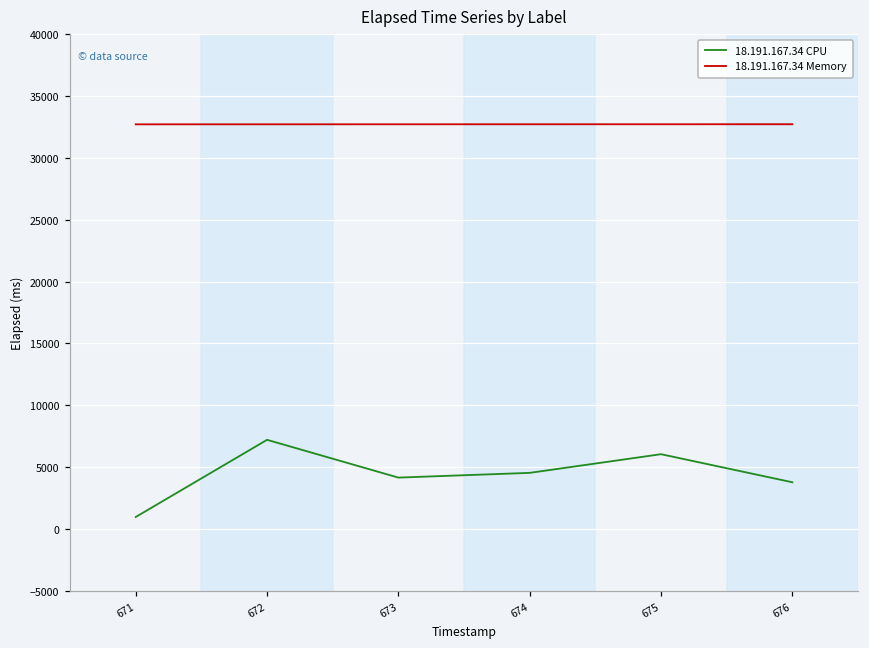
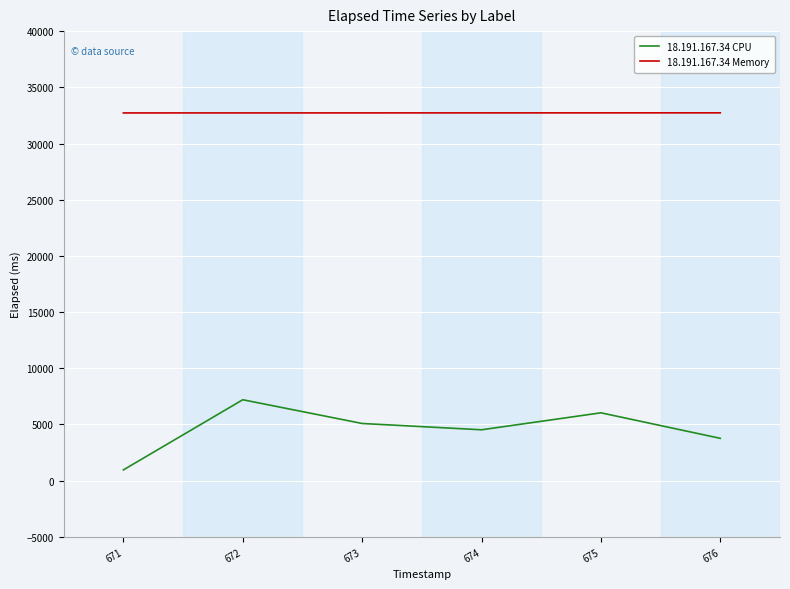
  {
    "18.191.167.34 CPU": {
      "671": 1000,
      "672": 7200,
-     "673": 4100,
+     "673": 5100,
      "674": 4500,
      "675": 6000,
      "676": 3800
    },
    "18.191.167.34 Memory": {
      "671": 32700,
      "672": 32700,
      "673": 32700,
      "674": 32700,
      "675": 32700,
      "676": 32700
    }
  }
